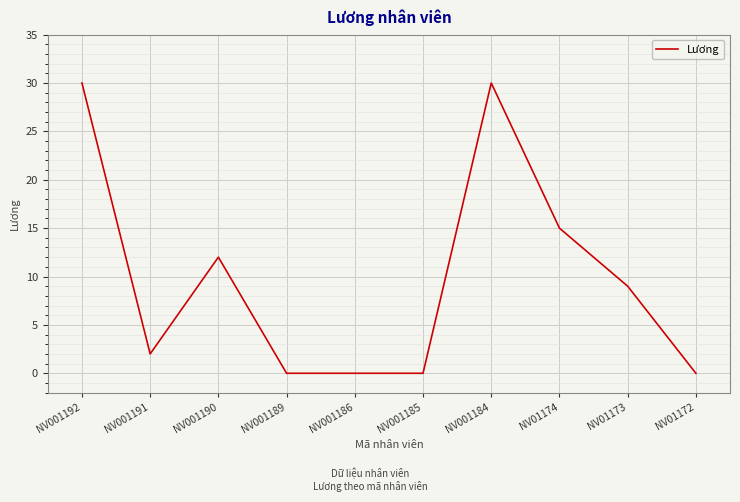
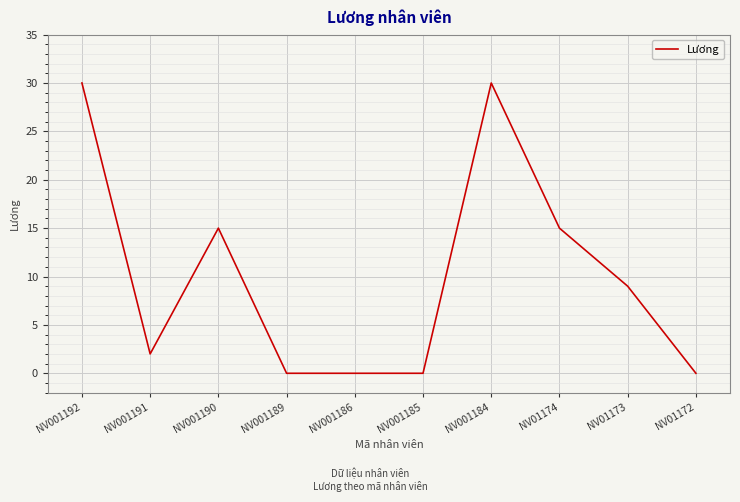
  {
    "NV001192": 30,
    "NV001191": 2,
-   "NV001190": 12,
+   "NV001190": 15,
    "NV001189": 0,
    "NV001186": 0,
    "NV001185": 0,
    "NV001184": 30,
    "NV01174": 15,
    "NV01173": 9,
    "NV01172": 0
  }
